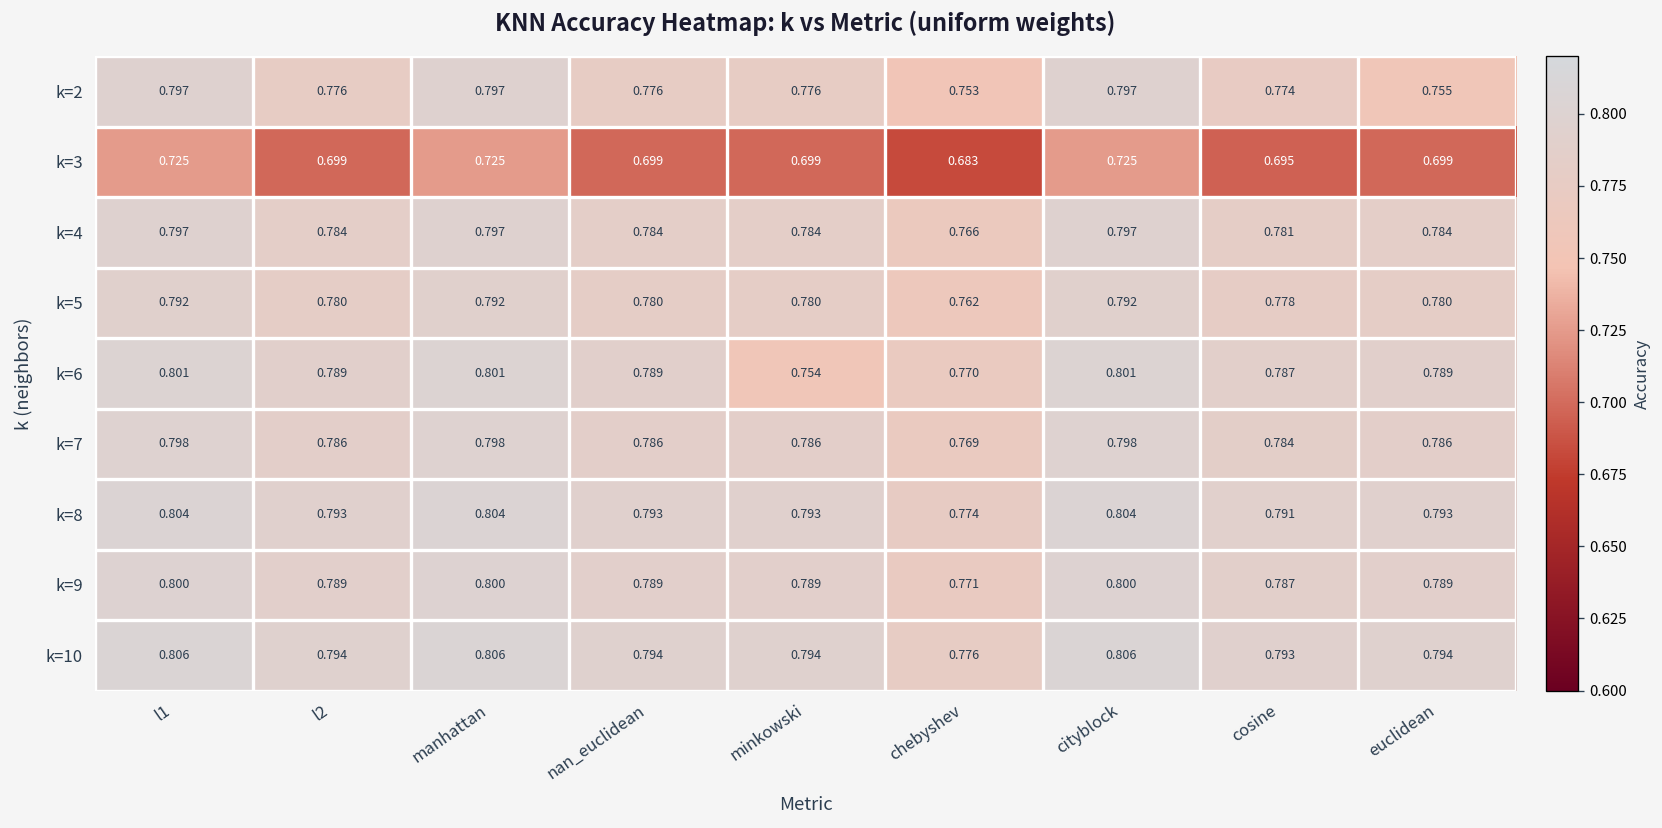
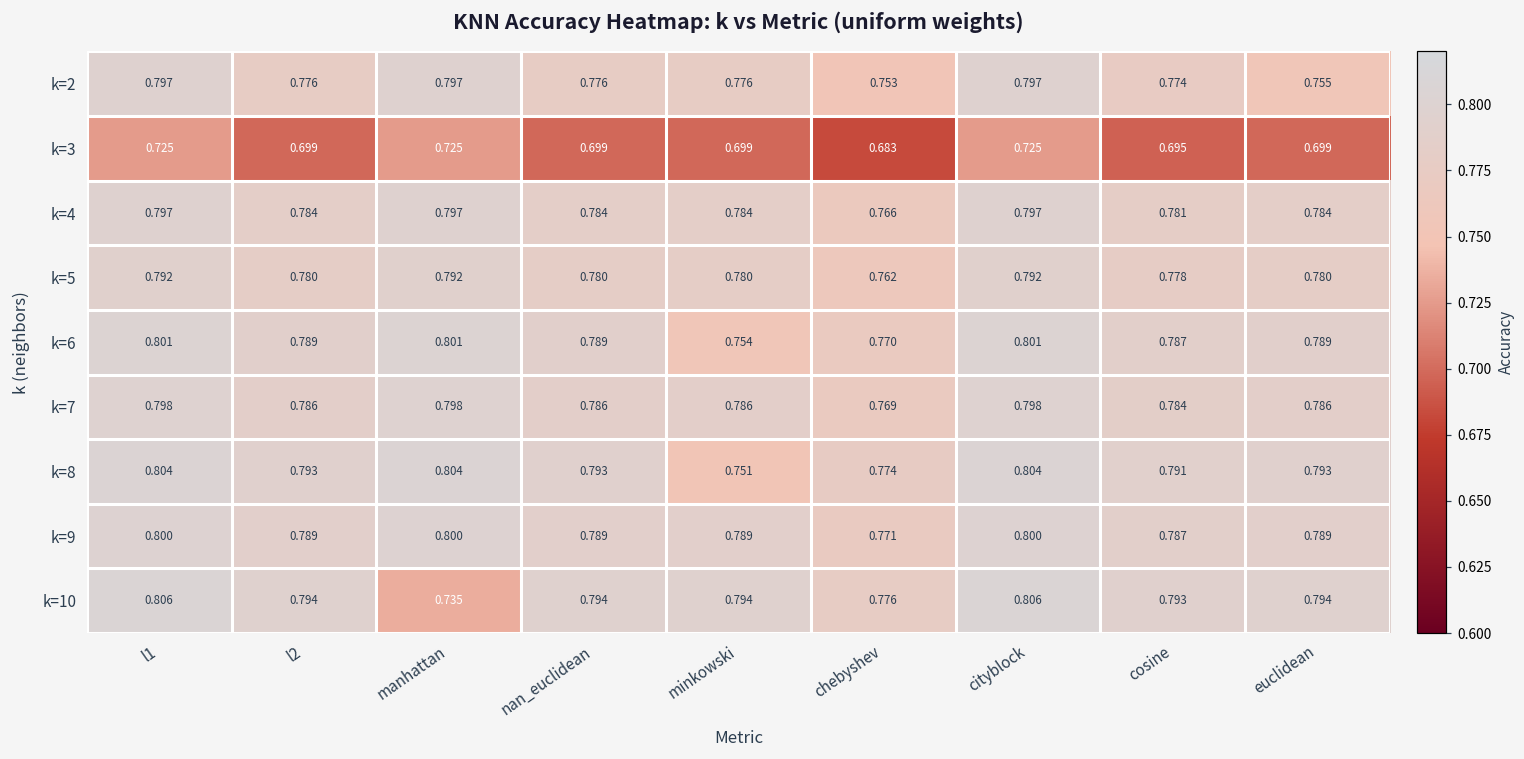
  {
    "k=2": {
      "l1": 0.797,
      "l2": 0.776,
      "manhattan": 0.797,
      "nan_euclidean": 0.776,
      "minkowski": 0.776,
      "chebyshev": 0.753,
      "cityblock": 0.797,
      "cosine": 0.774,
      "euclidean": 0.755
    },
    "k=3": {
      "l1": 0.725,
      "l2": 0.699,
      "manhattan": 0.725,
      "nan_euclidean": 0.699,
      "minkowski": 0.699,
      "chebyshev": 0.683,
      "cityblock": 0.725,
      "cosine": 0.695,
      "euclidean": 0.699
    },
    "k=4": {
      "l1": 0.797,
      "l2": 0.784,
      "manhattan": 0.797,
      "nan_euclidean": 0.784,
      "minkowski": 0.784,
      "chebyshev": 0.766,
      "cityblock": 0.797,
      "cosine": 0.781,
      "euclidean": 0.784
    },
    "k=5": {
      "l1": 0.792,
      "l2": 0.780,
      "manhattan": 0.792,
      "nan_euclidean": 0.780,
      "minkowski": 0.780,
      "chebyshev": 0.762,
      "cityblock": 0.792,
      "cosine": 0.778,
      "euclidean": 0.780
    },
    "k=6": {
      "l1": 0.801,
      "l2": 0.789,
      "manhattan": 0.801,
      "nan_euclidean": 0.789,
      "minkowski": 0.754,
      "chebyshev": 0.770,
      "cityblock": 0.801,
      "cosine": 0.787,
      "euclidean": 0.789
    },
    "k=7": {
      "l1": 0.798,
      "l2": 0.786,
      "manhattan": 0.798,
      "nan_euclidean": 0.786,
      "minkowski": 0.786,
      "chebyshev": 0.769,
      "cityblock": 0.798,
      "cosine": 0.784,
      "euclidean": 0.786
    },
    "k=8": {
      "l1": 0.804,
      "l2": 0.793,
      "manhattan": 0.804,
      "nan_euclidean": 0.793,
-     "minkowski": 0.793,
+     "minkowski": 0.751,
      "chebyshev": 0.774,
      "cityblock": 0.804,
      "cosine": 0.791,
      "euclidean": 0.793
    },
    "k=9": {
      "l1": 0.800,
      "l2": 0.789,
      "manhattan": 0.800,
      "nan_euclidean": 0.789,
      "minkowski": 0.789,
      "chebyshev": 0.771,
      "cityblock": 0.800,
      "cosine": 0.787,
      "euclidean": 0.789
    },
    "k=10": {
      "l1": 0.806,
      "l2": 0.794,
-     "manhattan": 0.806,
+     "manhattan": 0.735,
      "nan_euclidean": 0.794,
      "minkowski": 0.794,
      "chebyshev": 0.776,
      "cityblock": 0.806,
      "cosine": 0.793,
      "euclidean": 0.794
    }
  }
